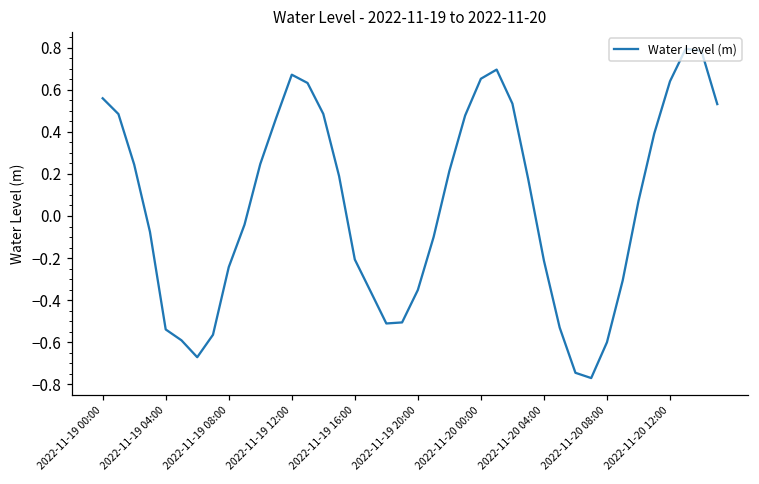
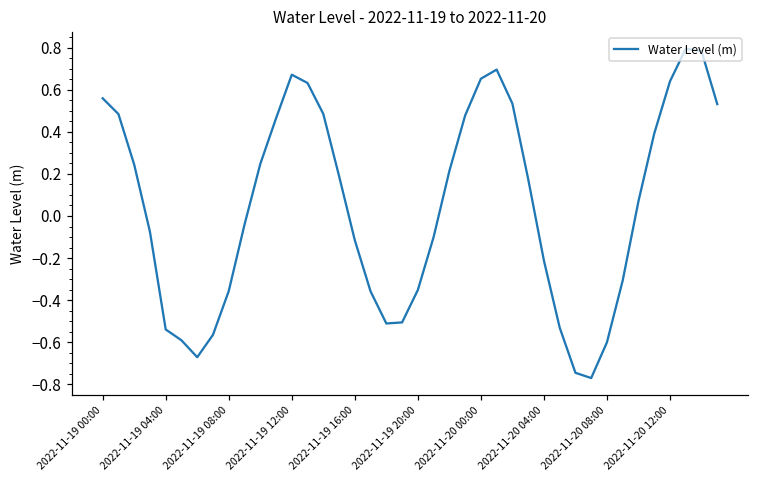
  {
    "2022-11-19 00:00": 0.56,
    "2022-11-19 04:00": -0.54,
-   "2022-11-19 08:00": -0.24,
+   "2022-11-19 08:00": -0.36,
    "2022-11-19 12:00": 0.67,
-   "2022-11-19 16:00": -0.21,
+   "2022-11-19 16:00": -0.12,
    "2022-11-19 20:00": -0.35,
    "2022-11-20 00:00": 0.65,
    "2022-11-20 04:00": -0.21,
    "2022-11-20 08:00": -0.60,
    "2022-11-20 12:00": 0.64
  }
